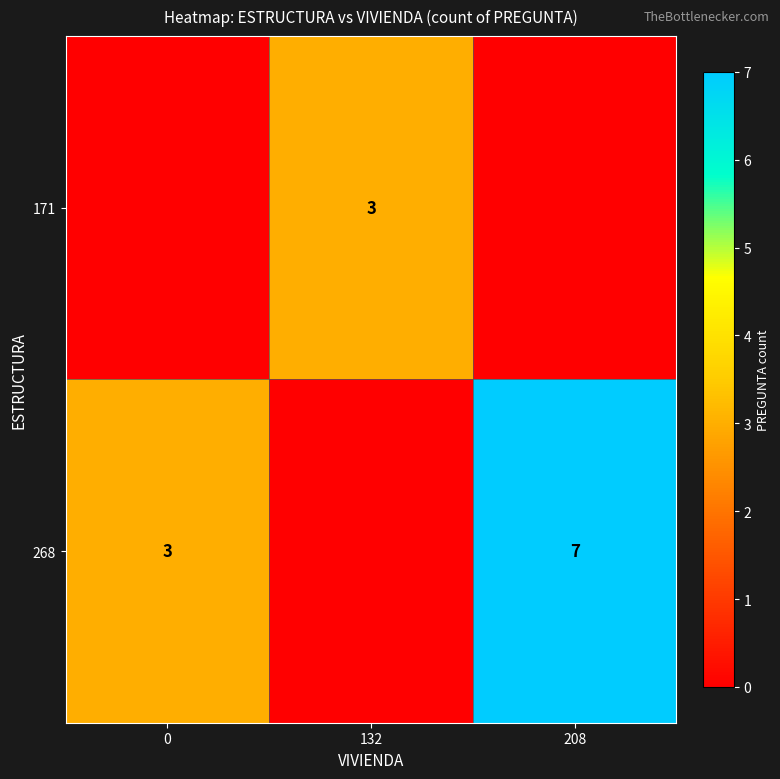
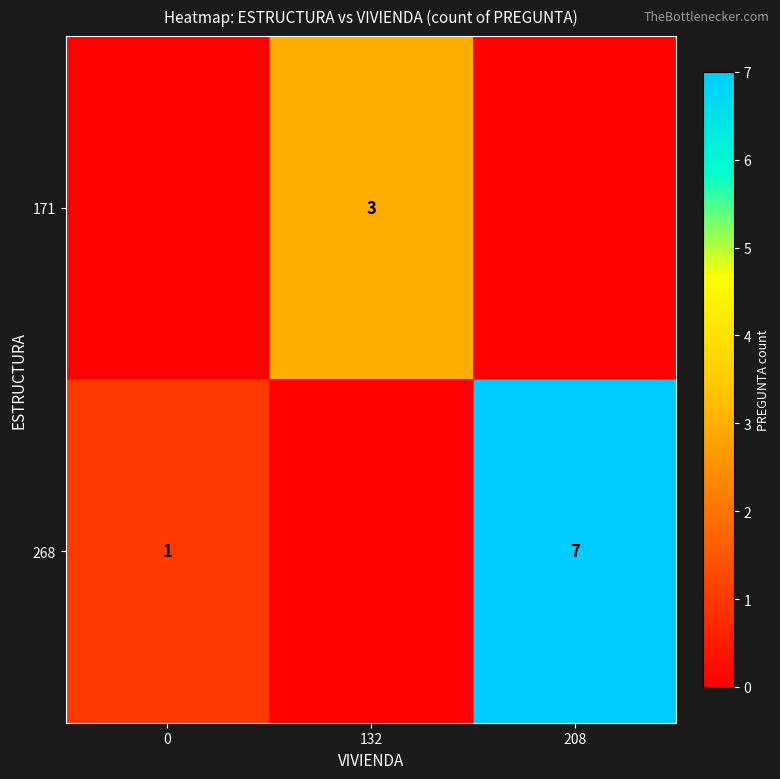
  {
    "171": {
      "132": 3
    },
    "268": {
-     "0": 3,
+     "0": 1,
      "208": 7
    }
  }
